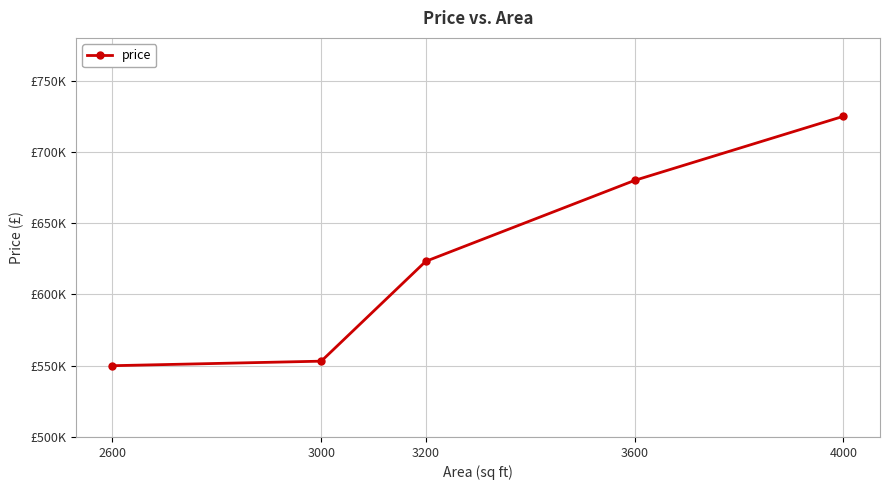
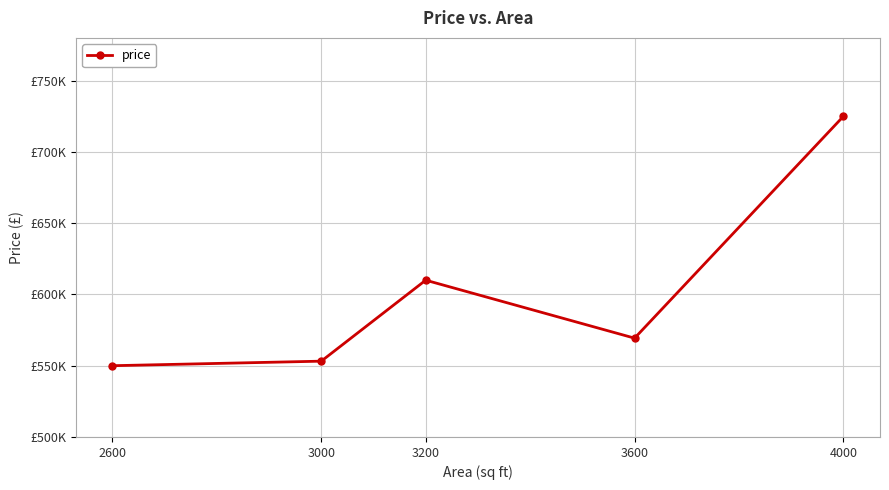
  {
    "2600": "£550000",
    "3000": "£553000",
-   "3200": "£623000",
-   "3600": "£680000",
+   "3200": "£610000",
+   "3600": "£569000",
    "4000": "£725000"
  }
